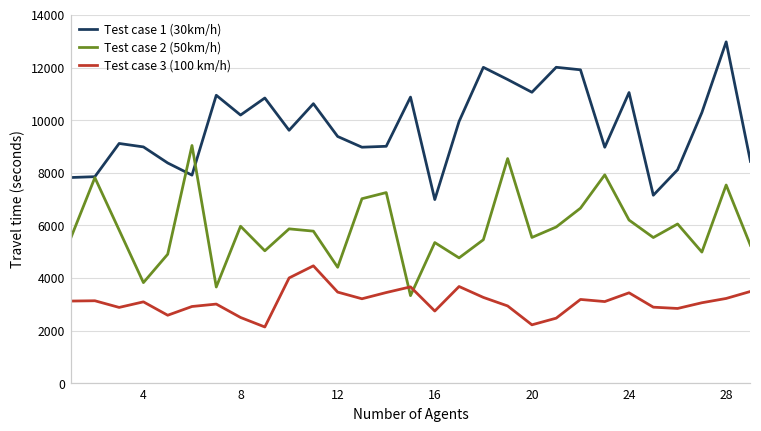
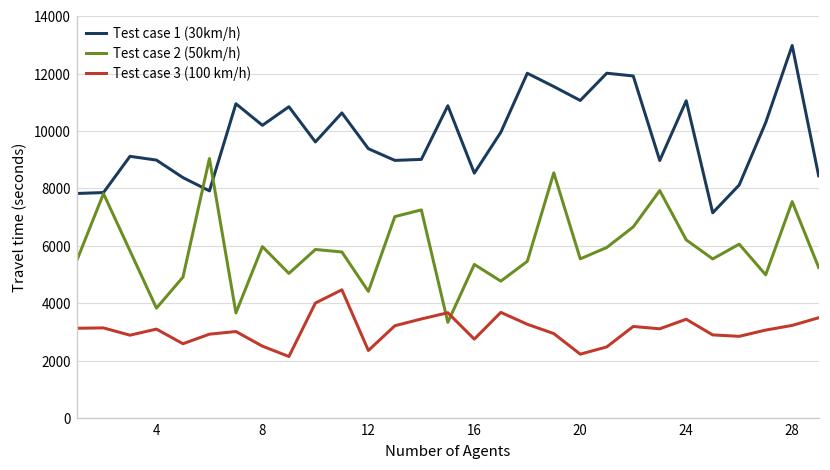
  {
    "Test case 1 (30km/h)": {
      "4": 9000,
      "8": 10200,
      "12": 9400,
-     "16": 7000,
+     "16": 8500,
      "20": 11100,
      "24": 11100,
      "28": 13000
    },
    "Test case 2 (50km/h)": {
      "4": 3800,
      "8": 6000,
      "12": 4400,
      "16": 5300,
      "20": 5500,
      "24": 6200,
      "28": 7500
    },
    "Test case 3 (100 km/h)": {
      "4": 3100,
      "8": 2500,
-     "12": 3500,
+     "12": 2300,
      "16": 2700,
      "20": 2200,
      "24": 3400,
      "28": 3200
    }
  }
